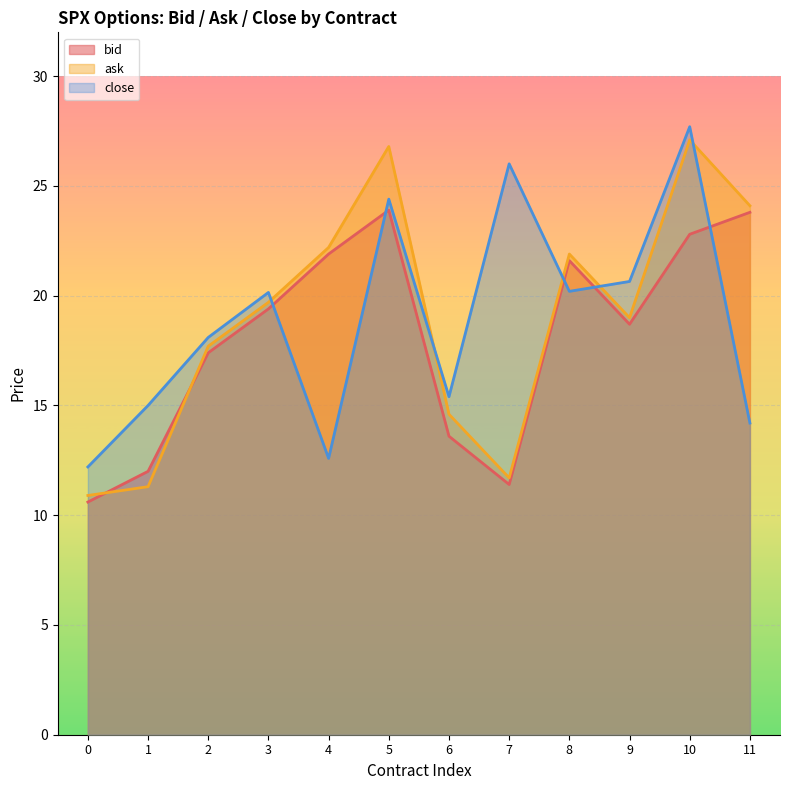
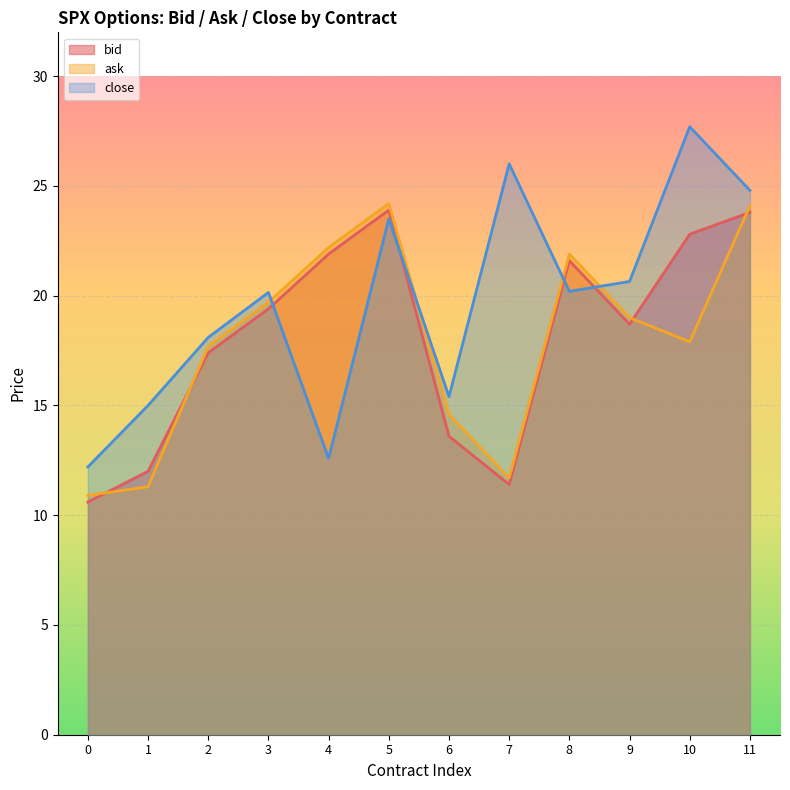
  {
    "bid": {
      "0": 10.6,
      "1": 12.0,
      "2": 17.4,
      "3": 19.4,
      "4": 21.9,
      "5": 23.9,
      "6": 13.6,
      "7": 11.4,
      "8": 21.6,
      "9": 18.7,
      "10": 22.8,
      "11": 23.8
    },
    "ask": {
      "0": 10.9,
      "1": 11.3,
      "2": 17.7,
      "3": 19.7,
      "4": 22.2,
-     "5": 26.8,
+     "5": 24.2,
      "6": 14.6,
      "7": 11.7,
      "8": 21.9,
      "9": 19.0,
-     "10": 27.1,
+     "10": 17.9,
      "11": 24.1
    },
    "close": {
      "0": 12.2,
      "1": 15.0,
      "2": 18.1,
      "3": 20.2,
      "4": 12.6,
-     "5": 24.4,
+     "5": 23.5,
      "6": 15.4,
      "7": 26.0,
      "8": 20.2,
      "9": 20.7,
      "10": 27.7,
-     "11": 14.2
+     "11": 24.8
    }
  }
